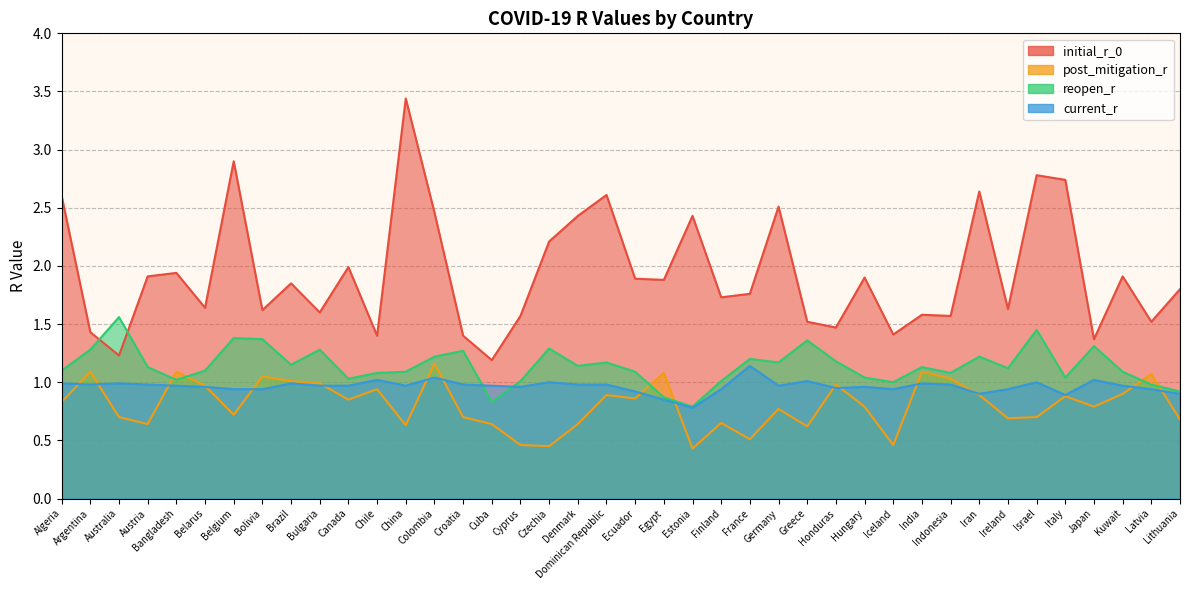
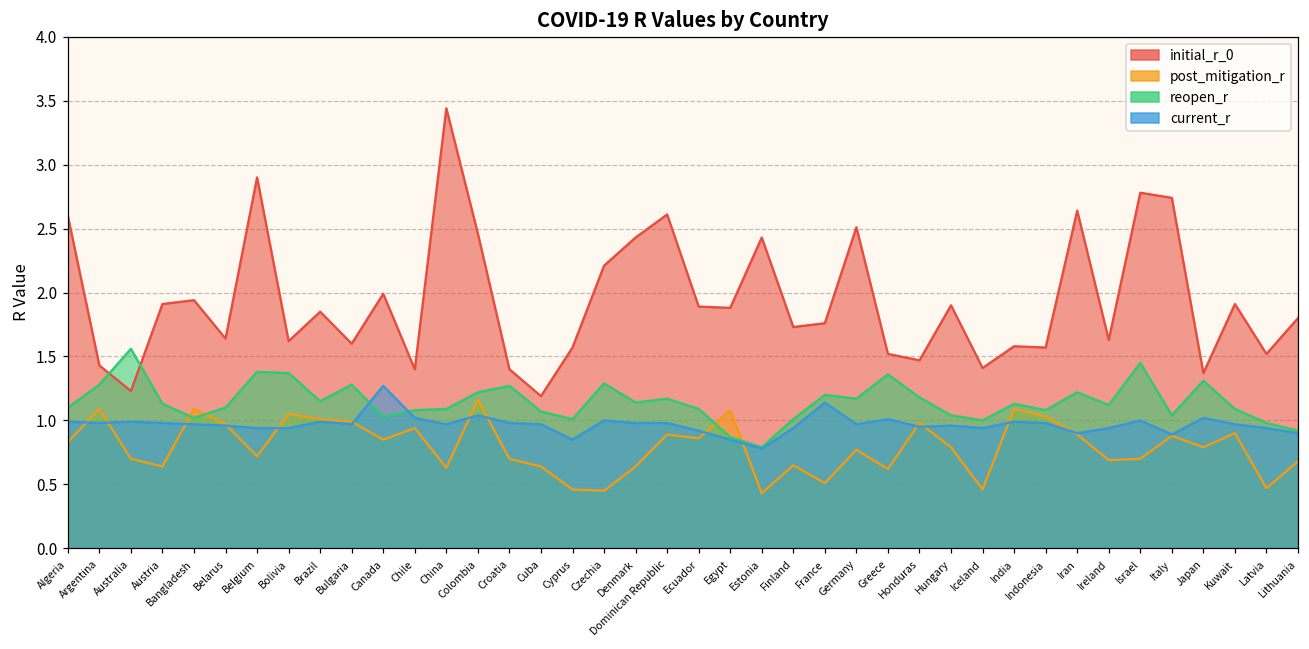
  {
    "initial_r_0": {
      "Algeria": 2.60,
      "Argentina": 1.43,
      "Australia": 1.23,
      "Austria": 1.91,
      "Bangladesh": 1.94,
      "Belarus": 1.64,
      "Belgium": 2.90,
      "Bolivia": 1.62,
      "Brazil": 1.85,
      "Bulgaria": 1.60,
      "Canada": 1.99,
      "Chile": 1.40,
      "China": 3.44,
      "Colombia": 2.46,
      "Croatia": 1.40,
      "Cuba": 1.19,
      "Cyprus": 1.57,
      "Czechia": 2.21,
      "Denmark": 2.43,
      "Dominican Republic": 2.61,
      "Ecuador": 1.89,
      "Egypt": 1.88,
      "Estonia": 2.43,
      "Finland": 1.73,
      "France": 1.76,
      "Germany": 2.51,
      "Greece": 1.52,
      "Honduras": 1.47,
      "Hungary": 1.90,
      "Iceland": 1.41,
      "India": 1.58,
      "Indonesia": 1.57,
      "Iran": 2.64,
      "Ireland": 1.63,
      "Israel": 2.78,
      "Italy": 2.74,
      "Japan": 1.37,
      "Kuwait": 1.91,
      "Latvia": 1.52,
      "Lithuania": 1.80
    },
    "post_mitigation_r": {
      "Algeria": 0.83,
      "Argentina": 1.09,
      "Australia": 0.70,
      "Austria": 0.64,
      "Bangladesh": 1.09,
      "Belgium": 0.72,
      "Bolivia": 1.05,
      "Canada": 0.85,
      "Chile": 0.94,
      "China": 0.63,
      "Colombia": 1.16,
      "Croatia": 0.70,
      "Cuba": 0.64,
      "Cyprus": 0.46,
      "Czechia": 0.45,
      "Denmark": 0.64,
      "Dominican Republic": 0.89,
      "Ecuador": 0.86,
      "Egypt": 1.08,
      "Estonia": 0.43,
      "Finland": 0.65,
      "France": 0.51,
      "Germany": 0.77,
      "Greece": 0.62,
      "Honduras": 0.98,
      "Hungary": 0.79,
      "Iceland": 0.46,
      "India": 1.09,
      "Indonesia": 1.03,
      "Ireland": 0.69,
      "Israel": 0.70,
      "Japan": 0.79,
      "Kuwait": 0.90,
-     "Latvia": 1.07,
+     "Latvia": 0.47,
      "Lithuania": 0.68
    },
    "reopen_r": {
      "Algeria": 1.10,
      "Argentina": 1.28,
      "Australia": 1.56,
      "Austria": 1.13,
      "Bangladesh": 1.02,
      "Belarus": 1.10,
      "Belgium": 1.38,
      "Bolivia": 1.37,
      "Brazil": 1.15,
      "Bulgaria": 1.28,
      "Canada": 1.03,
      "Chile": 1.08,
      "China": 1.09,
      "Colombia": 1.22,
      "Croatia": 1.27,
-     "Cuba": 0.83,
+     "Cuba": 1.07,
      "Cyprus": 1.01,
      "Czechia": 1.29,
      "Denmark": 1.14,
      "Dominican Republic": 1.17,
      "Ecuador": 1.09,
      "Finland": 1.01,
      "France": 1.20,
      "Germany": 1.17,
      "Greece": 1.36,
      "Honduras": 1.18,
      "Hungary": 1.04,
      "Iceland": 1.00,
      "India": 1.13,
      "Indonesia": 1.08,
      "Iran": 1.22,
      "Ireland": 1.12,
      "Israel": 1.45,
      "Italy": 1.04,
      "Japan": 1.31,
      "Kuwait": 1.09,
      "Latvia": 0.98
    },
    "current_r": {
      "Algeria": 0.99,
      "Argentina": 0.98,
      "Australia": 0.99,
      "Austria": 0.98,
      "Bangladesh": 0.97,
      "Belgium": 0.94,
      "Bolivia": 0.94,
-     "Canada": 0.97,
+     "Canada": 1.27,
      "Chile": 1.02,
      "China": 0.97,
      "Colombia": 1.04,
      "Croatia": 0.98,
      "Cuba": 0.97,
-     "Cyprus": 0.96,
+     "Cyprus": 0.85,
      "Czechia": 1.00,
      "Denmark": 0.98,
      "Dominican Republic": 0.98,
      "Ecuador": 0.92,
      "Finland": 0.94,
      "France": 1.14,
      "Germany": 0.97,
      "Greece": 1.01,
      "Honduras": 0.95,
      "Hungary": 0.96,
      "Iceland": 0.94,
      "India": 0.99,
      "Indonesia": 0.98,
      "Ireland": 0.94,
      "Israel": 1.00,
      "Japan": 1.02,
      "Kuwait": 0.97,
      "Latvia": 0.94
    }
  }
